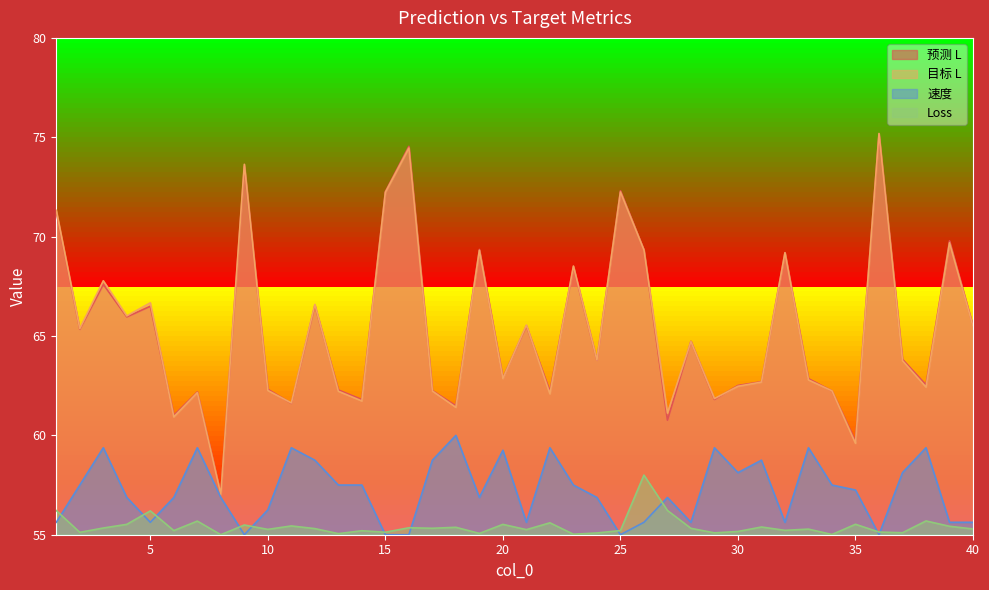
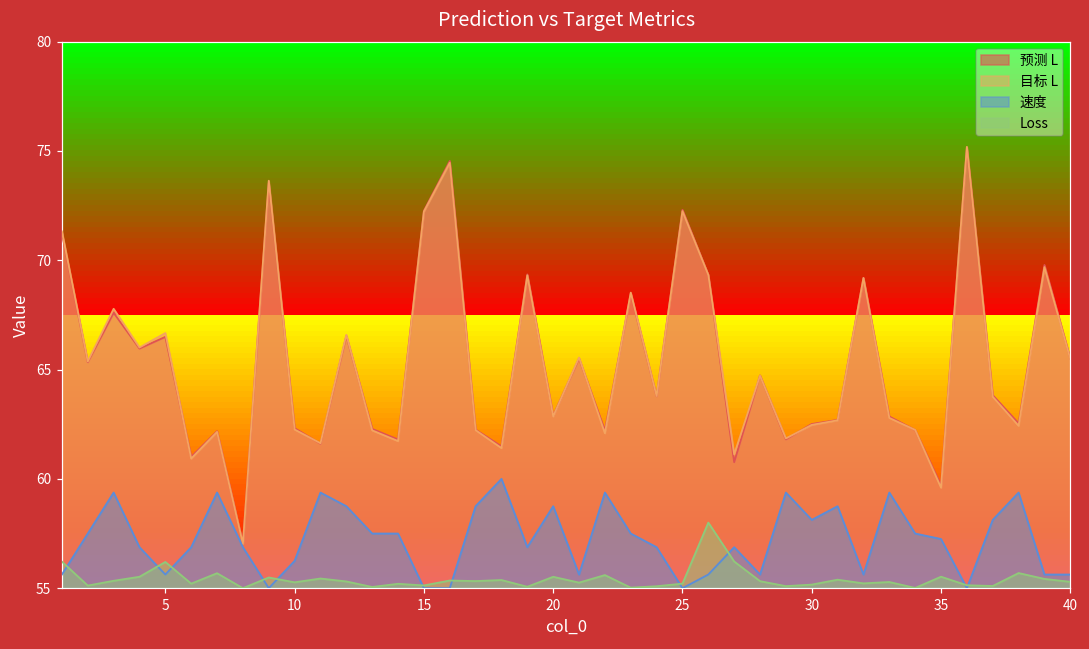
  {
    "速度": {
      "5": 55.6,
      "10": 56.3,
-     "20": 59.3,
+     "20": 58.8,
      "25": 55.0,
      "30": 58.1,
      "35": 57.3,
      "40": 55.6
    },
    "Loss": {
      "5": 56.2,
      "10": 55.3,
      "20": 55.5,
      "25": 55.2,
      "30": 55.2,
      "35": 55.5,
      "40": 55.3
    }
  }
